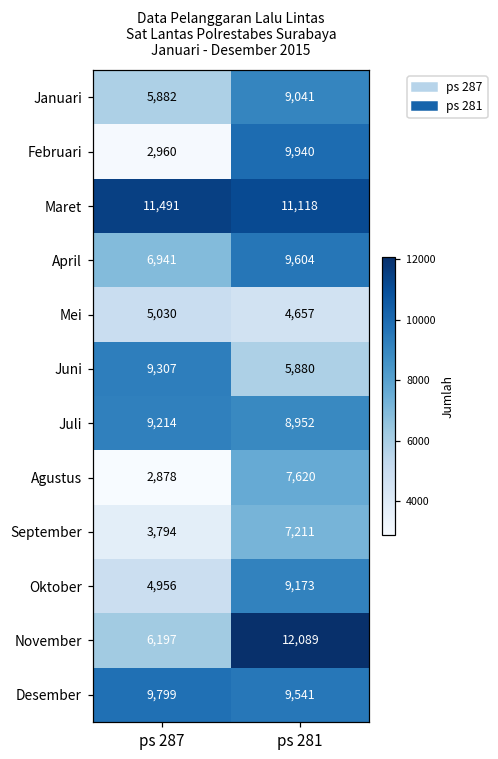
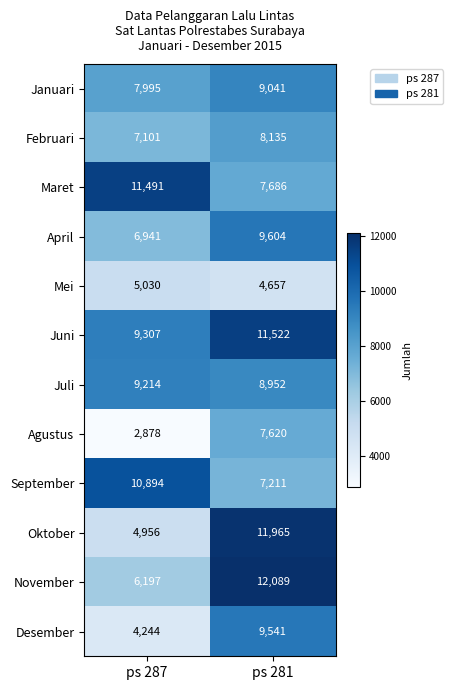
  {
    "Januari": {
-     "ps 287": "5,882",
+     "ps 287": "7,995",
      "ps 281": "9,041"
    },
    "Februari": {
-     "ps 287": "2,960",
-     "ps 281": "9,940"
+     "ps 287": "7,101",
+     "ps 281": "8,135"
    },
    "Maret": {
      "ps 287": "11,491",
-     "ps 281": "11,118"
+     "ps 281": "7,686"
    },
    "April": {
      "ps 287": "6,941",
      "ps 281": "9,604"
    },
    "Mei": {
      "ps 287": "5,030",
      "ps 281": "4,657"
    },
    "Juni": {
      "ps 287": "9,307",
-     "ps 281": "5,880"
+     "ps 281": "11,522"
    },
    "Juli": {
      "ps 287": "9,214",
      "ps 281": "8,952"
    },
    "Agustus": {
      "ps 287": "2,878",
      "ps 281": "7,620"
    },
    "September": {
-     "ps 287": "3,794",
+     "ps 287": "10,894",
      "ps 281": "7,211"
    },
    "Oktober": {
      "ps 287": "4,956",
-     "ps 281": "9,173"
+     "ps 281": "11,965"
    },
    "November": {
      "ps 287": "6,197",
      "ps 281": "12,089"
    },
    "Desember": {
-     "ps 287": "9,799",
+     "ps 287": "4,244",
      "ps 281": "9,541"
    }
  }
